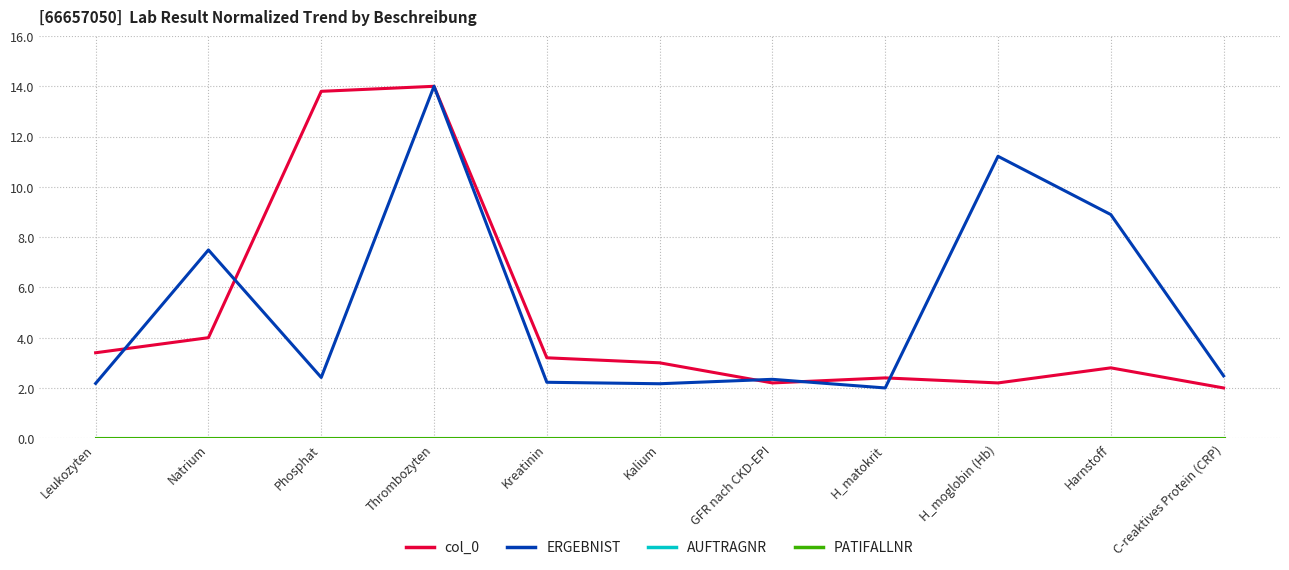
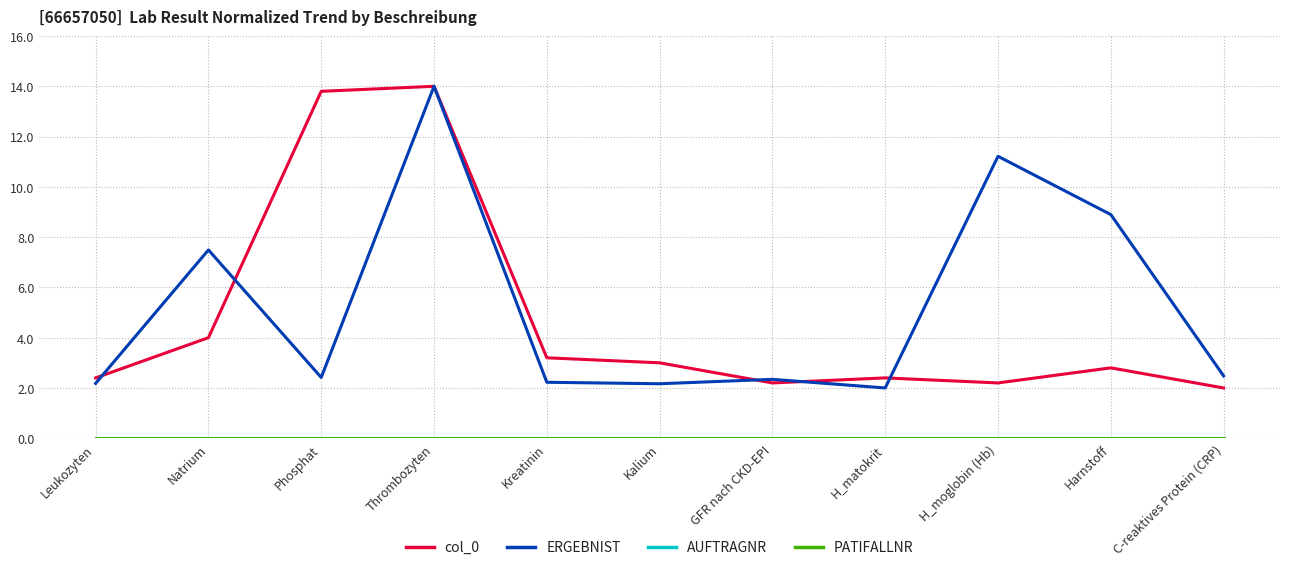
  {
    "col_0": {
-     "Leukozyten": 3.4,
+     "Leukozyten": 2.4,
      "Natrium": 4.0,
      "Phosphat": 13.8,
      "Kreatinin": 3.2,
      "Kalium": 3.0,
      "GFR nach CKD-EPI": 2.2,
      "H_matokrit": 2.4,
      "H_moglobin (Hb)": 2.2,
      "Harnstoff": 2.8,
      "C-reaktives Protein (CRP)": 2.0
    },
    "ERGEBNIST": {
      "Leukozyten": 2.2,
      "Natrium": 7.5,
      "Phosphat": 2.4,
      "Kreatinin": 2.2,
      "Kalium": 2.2,
      "GFR nach CKD-EPI": 2.3,
      "H_matokrit": 2.0,
      "H_moglobin (Hb)": 11.2,
      "Harnstoff": 8.9,
      "C-reaktives Protein (CRP)": 2.5
    },
    "PATIFALLNR": {
      "Leukozyten": 0.0,
      "Natrium": 0.0,
      "Phosphat": 0.0,
      "Thrombozyten": 0.0,
      "Kreatinin": 0.0,
      "Kalium": 0.0,
      "GFR nach CKD-EPI": 0.0,
      "H_matokrit": 0.0,
      "H_moglobin (Hb)": 0.0,
      "Harnstoff": 0.0,
      "C-reaktives Protein (CRP)": 0.0
    }
  }
